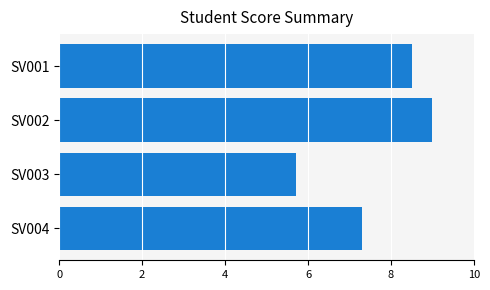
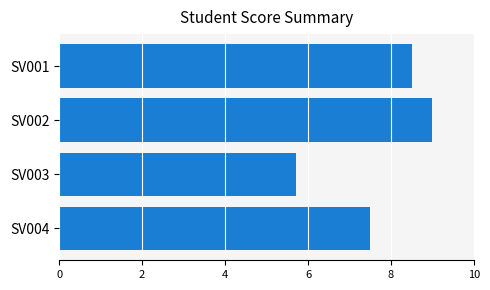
  {
    "SV001": 8.5,
    "SV002": 9.0,
    "SV003": 5.7,
-   "SV004": 7.3
+   "SV004": 7.5
  }
